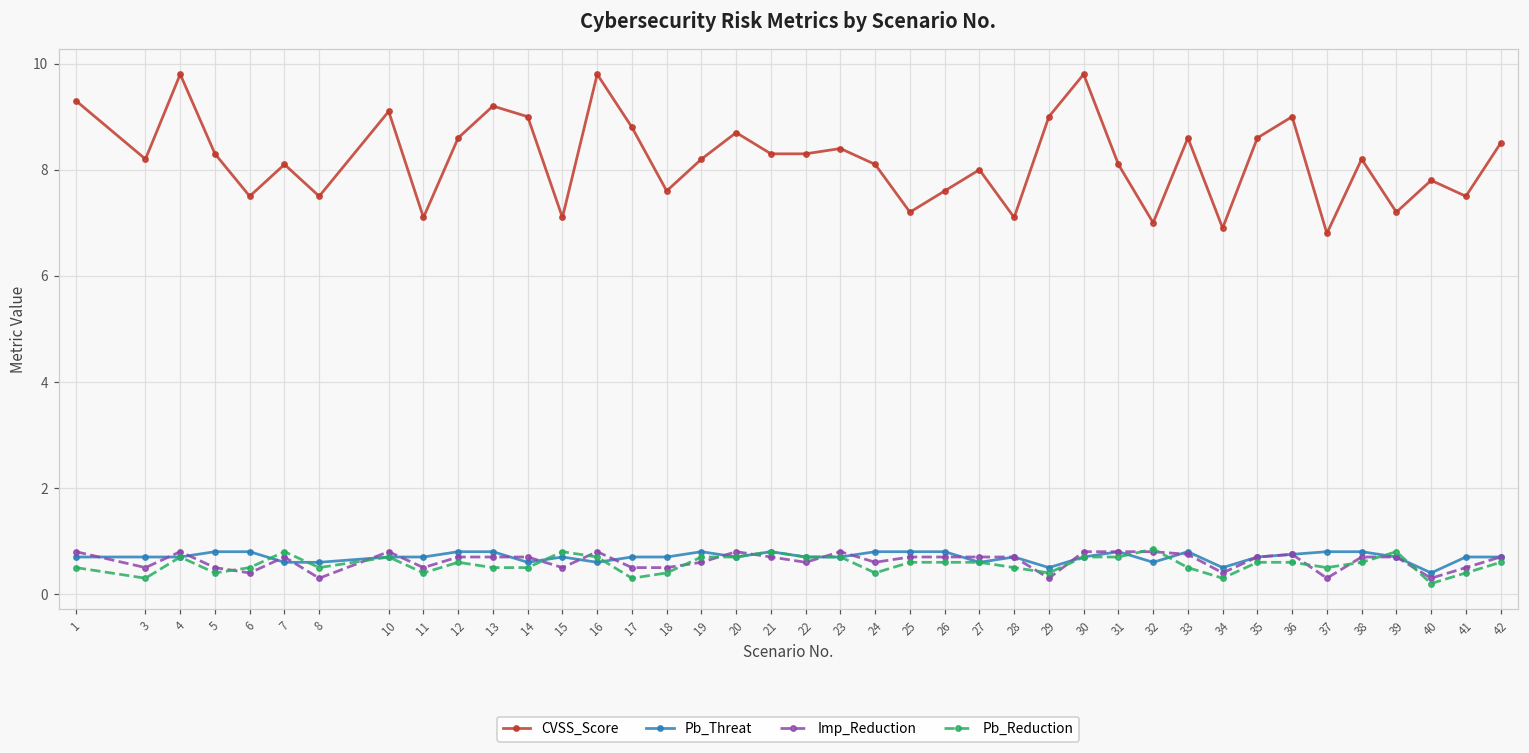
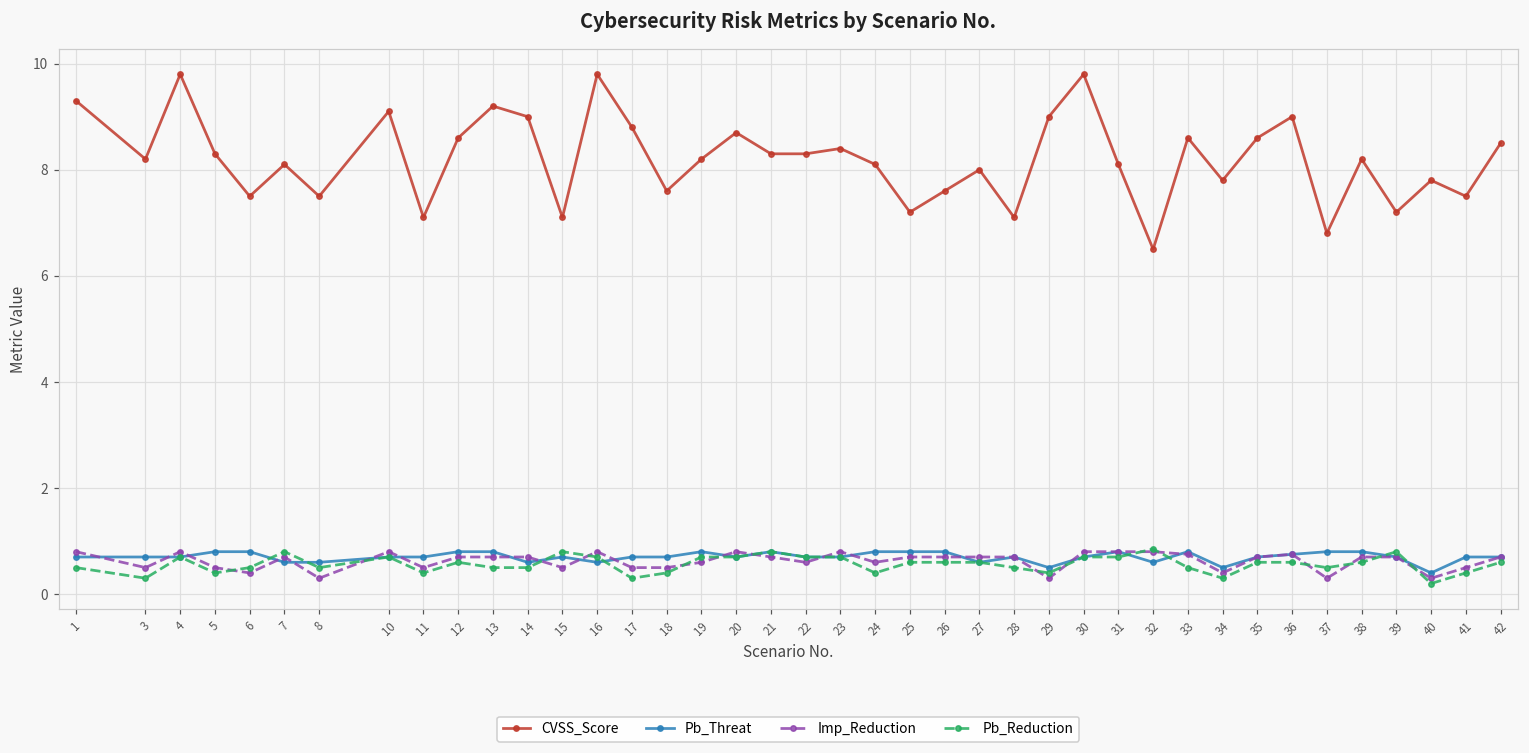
  {
    "CVSS_Score": {
      "1": 9.3,
      "3": 8.2,
      "4": 9.8,
      "5": 8.3,
      "6": 7.5,
      "7": 8.1,
      "8": 7.5,
      "10": 9.1,
      "11": 7.1,
      "12": 8.6,
      "13": 9.2,
      "14": 9.0,
      "15": 7.1,
      "16": 9.8,
      "17": 8.8,
      "18": 7.6,
      "19": 8.2,
      "20": 8.7,
      "21": 8.3,
      "22": 8.3,
      "23": 8.4,
      "24": 8.1,
      "25": 7.2,
      "26": 7.6,
      "27": 8.0,
      "28": 7.1,
      "29": 9.0,
      "30": 9.8,
      "31": 8.1,
-     "32": 7.0,
+     "32": 6.5,
      "33": 8.6,
-     "34": 6.9,
+     "34": 7.8,
      "35": 8.6,
      "36": 9.0,
      "37": 6.8,
      "38": 8.2,
      "39": 7.2,
      "40": 7.8,
      "41": 7.5,
      "42": 8.5
    },
    "Pb_Threat": {
      "1": 0.7,
      "3": 0.7,
      "5": 0.8,
      "6": 0.8,
      "7": 0.6,
      "8": 0.6,
      "11": 0.7,
      "12": 0.8,
      "13": 0.8,
      "14": 0.6,
      "15": 0.7,
      "16": 0.6,
      "17": 0.7,
      "18": 0.7,
      "19": 0.8,
      "24": 0.8,
      "25": 0.8,
      "26": 0.8,
      "29": 0.5,
      "32": 0.6,
      "34": 0.5,
      "37": 0.8,
      "38": 0.8,
      "40": 0.4,
      "41": 0.7
    },
    "Imp_Reduction": {
      "1": 0.8,
      "3": 0.5,
      "4": 0.8,
      "5": 0.5,
      "6": 0.4,
      "7": 0.7,
      "8": 0.3,
      "10": 0.8,
      "11": 0.5,
      "12": 0.7,
      "13": 0.7,
      "14": 0.7,
      "15": 0.5,
      "16": 0.8,
      "17": 0.5,
      "18": 0.5,
      "19": 0.6,
      "20": 0.8,
      "21": 0.7,
      "22": 0.6,
      "23": 0.8,
      "24": 0.6,
      "25": 0.7,
      "26": 0.7,
      "27": 0.7,
      "29": 0.3,
      "30": 0.8,
      "34": 0.4,
      "37": 0.3,
      "38": 0.7,
      "40": 0.3,
      "41": 0.5
    },
    "Pb_Reduction": {
      "1": 0.5,
      "3": 0.3,
      "5": 0.4,
      "6": 0.5,
      "7": 0.8,
      "8": 0.5,
      "11": 0.4,
      "12": 0.6,
      "13": 0.5,
      "14": 0.5,
      "15": 0.8,
      "16": 0.7,
      "17": 0.3,
      "18": 0.4,
      "19": 0.7,
      "24": 0.4,
      "25": 0.6,
      "26": 0.6,
      "28": 0.5,
      "29": 0.4,
      "31": 0.7,
      "33": 0.5,
      "34": 0.3,
      "35": 0.6,
      "36": 0.6,
      "37": 0.5,
      "38": 0.6,
      "39": 0.8,
      "40": 0.2,
      "41": 0.4,
      "42": 0.6
    }
  }
